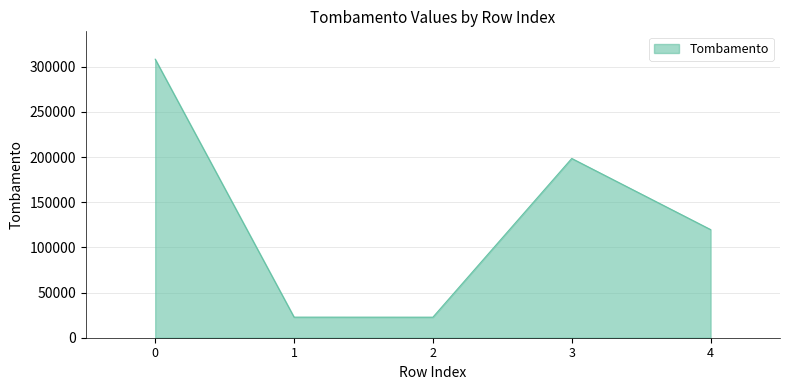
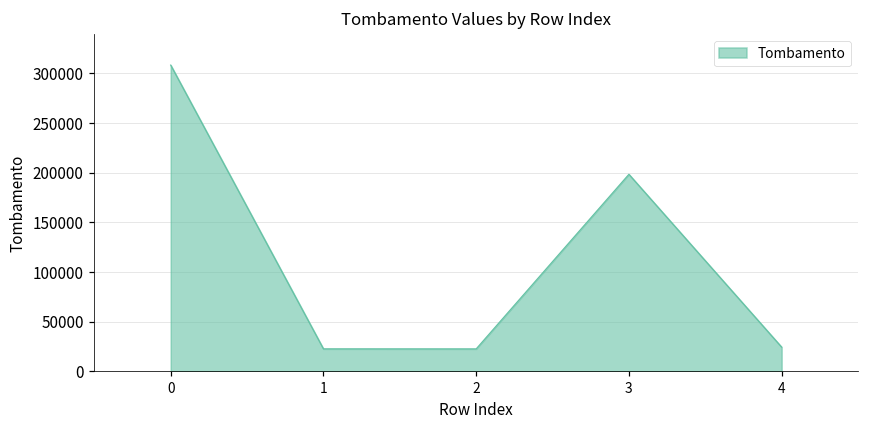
  {
    "0": 310000,
    "1": 20000,
    "2": 20000,
    "3": 200000,
-   "4": 120000
+   "4": 20000
  }
